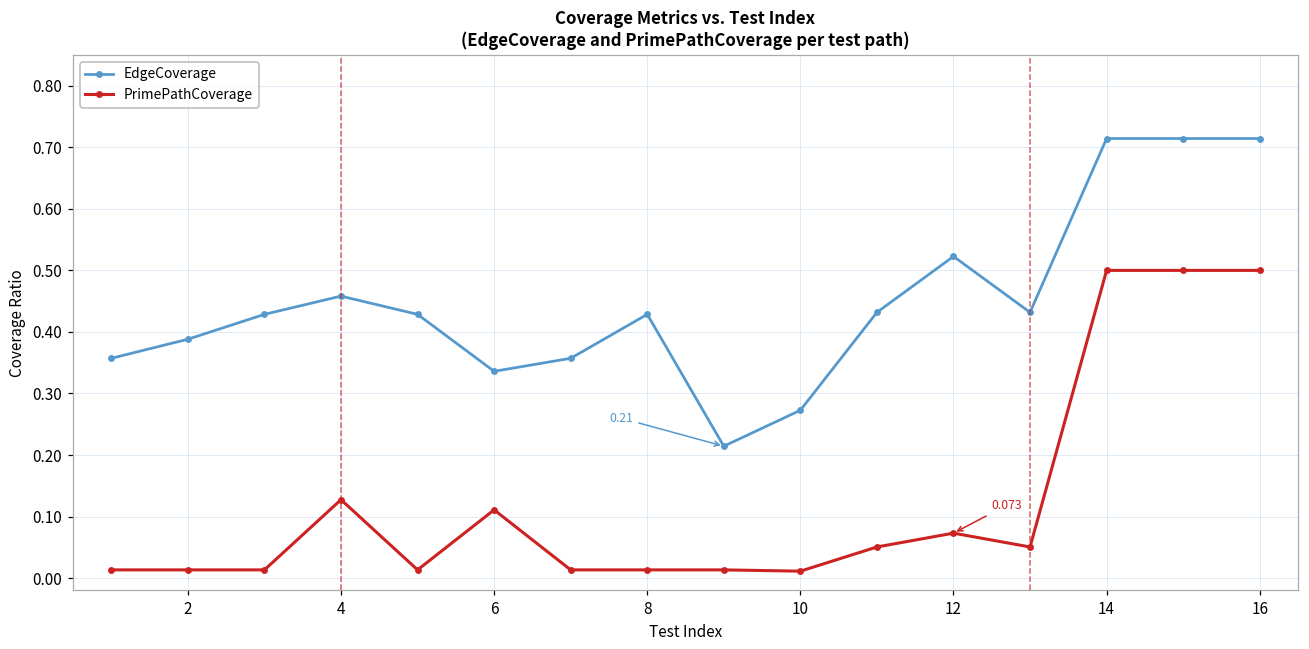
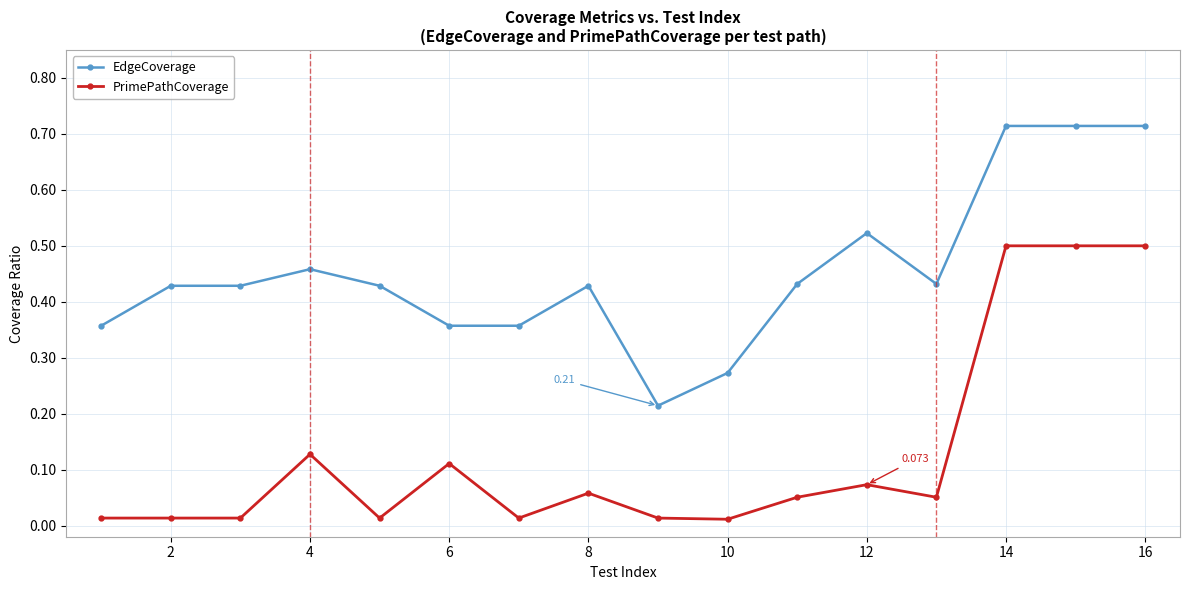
  {
    "EdgeCoverage": {
-     "2": 0.39,
+     "2": 0.43,
      "4": 0.46,
-     "6": 0.34,
+     "6": 0.36,
      "8": 0.43,
      "10": 0.27,
      "12": 0.52,
      "14": 0.71,
      "16": 0.71
    },
    "PrimePathCoverage": {
      "2": 0.01,
      "4": 0.13,
      "6": 0.11,
-     "8": 0.01,
+     "8": 0.06,
      "10": 0.01,
      "14": 0.50,
      "16": 0.50
    }
  }
